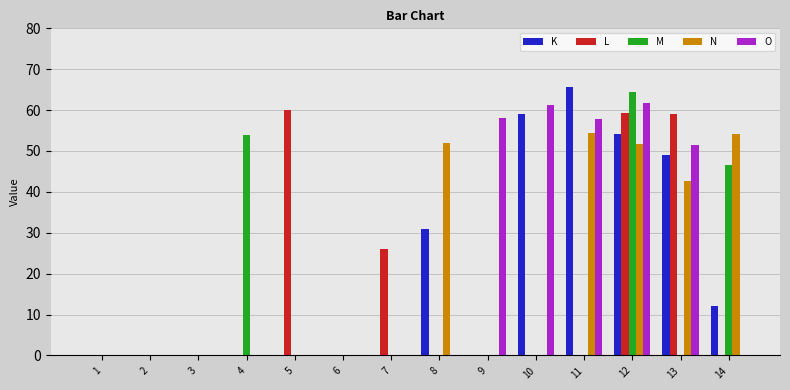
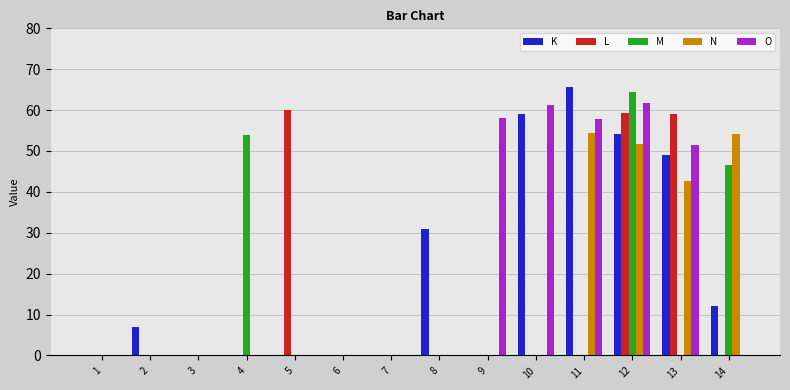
  {
    "K": {
      "1": 0,
-     "2": 0,
+     "2": 7,
      "3": 0,
      "4": 0,
      "5": 0,
      "6": 0,
      "7": 0,
      "8": 31,
      "9": 0,
      "10": 59,
      "11": 66,
      "12": 54,
      "13": 49,
      "14": 12
    },
    "L": {
      "1": 0,
      "2": 0,
      "3": 0,
      "4": 0,
      "5": 60,
      "6": 0,
-     "7": 26,
+     "7": 0,
      "8": 0,
      "9": 0,
      "10": 0,
      "11": 0,
      "12": 59,
      "13": 59,
      "14": 0
    },
    "M": {
      "1": 0,
      "2": 0,
      "3": 0,
      "4": 54,
      "5": 0,
      "6": 0,
      "7": 0,
      "8": 0,
      "9": 0,
      "10": 0,
      "11": 0,
      "12": 65,
      "13": 0,
      "14": 47
    },
    "N": {
      "1": 0,
      "2": 0,
      "3": 0,
      "4": 0,
      "5": 0,
      "6": 0,
      "7": 0,
-     "8": 52,
+     "8": 0,
      "9": 0,
      "10": 0,
      "11": 55,
      "12": 52,
      "13": 43,
      "14": 54
    },
    "O": {
      "1": 0,
      "2": 0,
      "3": 0,
      "4": 0,
      "5": 0,
      "6": 0,
      "7": 0,
      "8": 0,
      "9": 58,
      "10": 61,
      "11": 58,
      "12": 62,
      "13": 52,
      "14": 0
    }
  }
